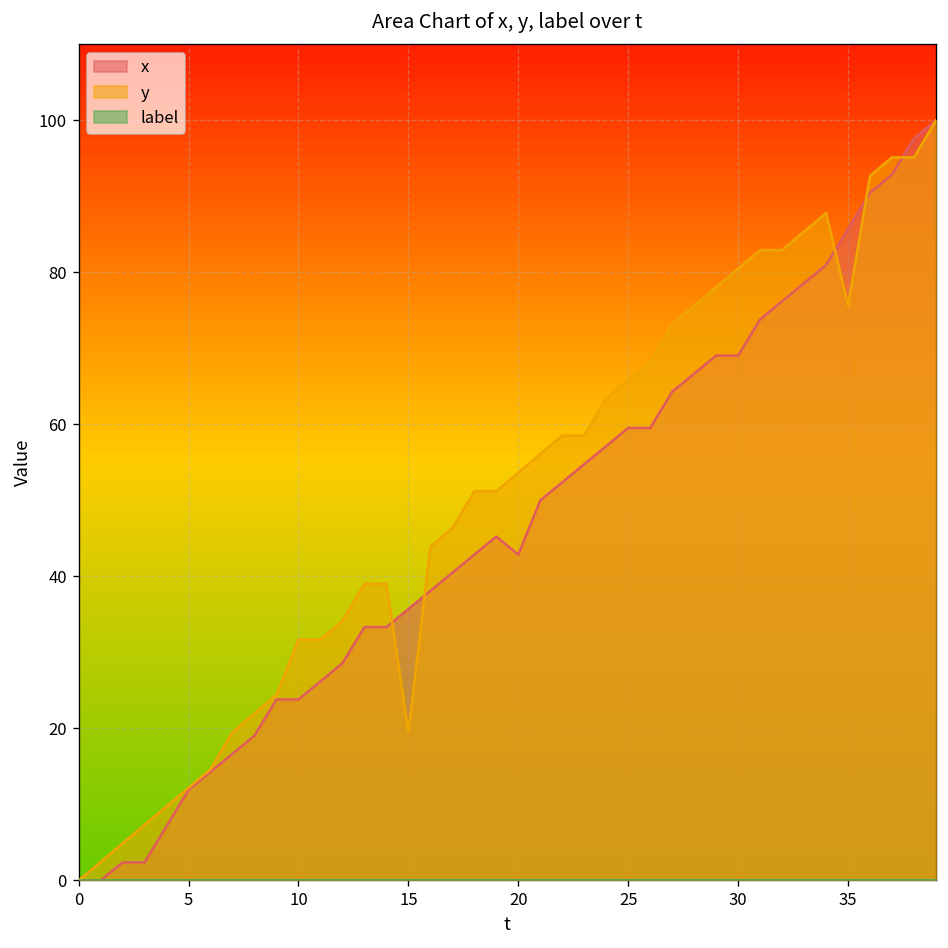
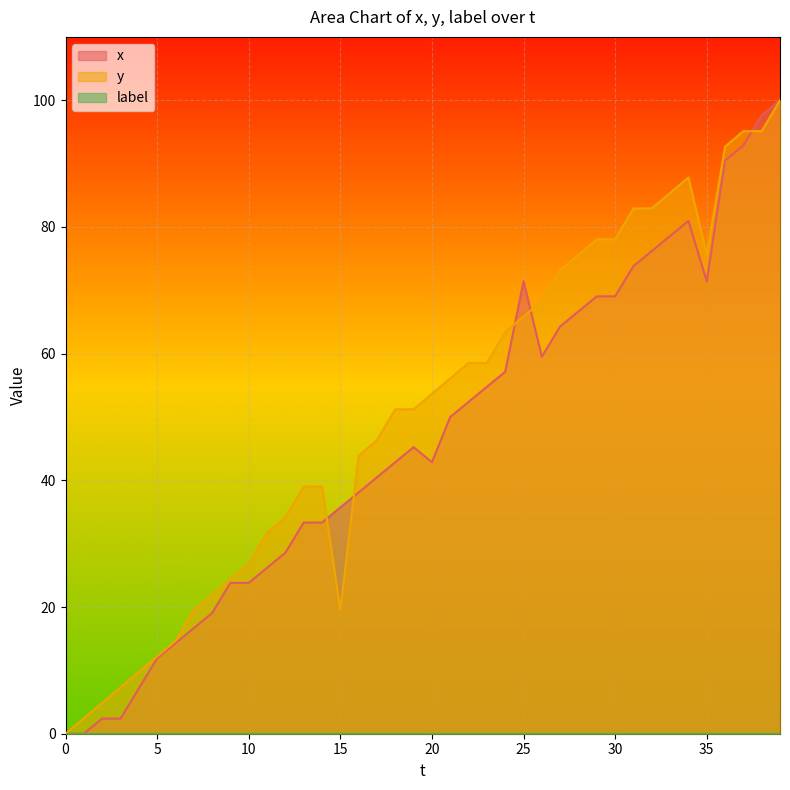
  {
    "x": {
      "10": 24,
      "15": 36,
      "20": 43,
-     "25": 60,
+     "25": 71,
      "30": 69,
-     "35": 86
+     "35": 71
    },
    "y": {
-     "10": 32,
+     "10": 27,
      "15": 20,
      "20": 54,
      "25": 66,
-     "30": 80,
+     "30": 78,
      "35": 76
    },
    "label": {
      "5": 0,
      "10": 0,
      "15": 0,
      "20": 0,
      "25": 0,
      "30": 0,
      "35": 0
    }
  }
